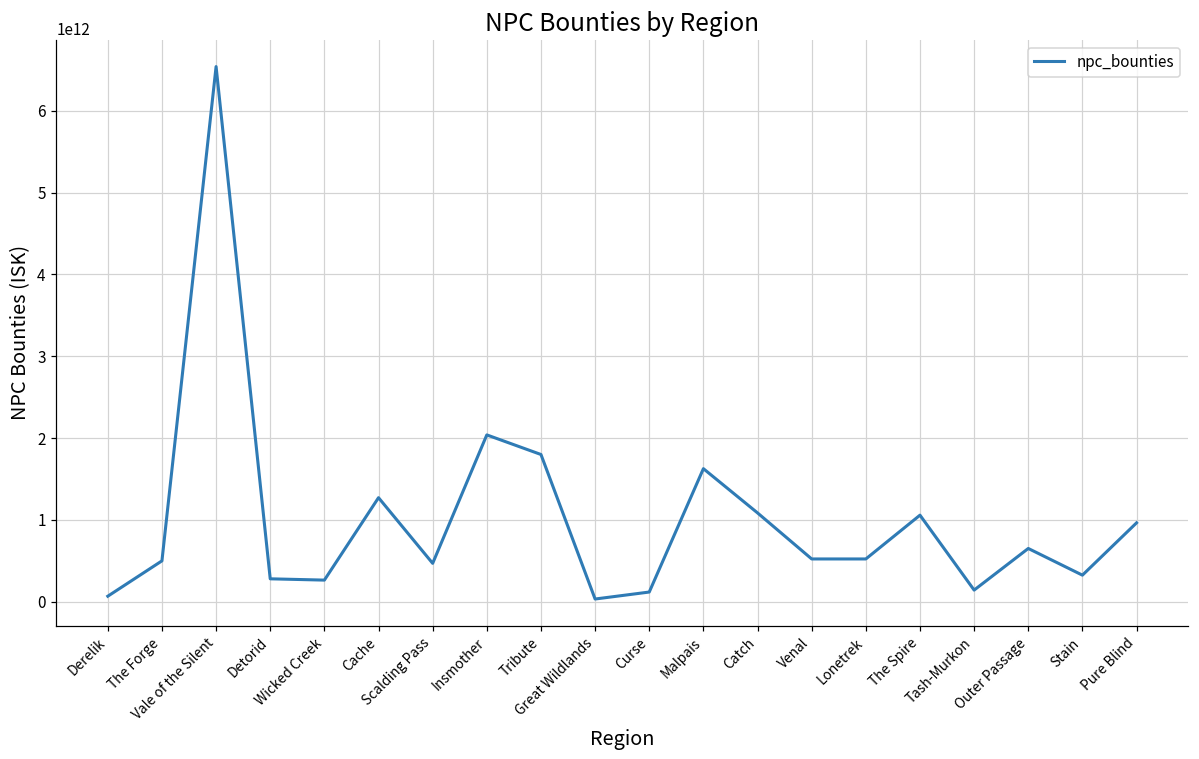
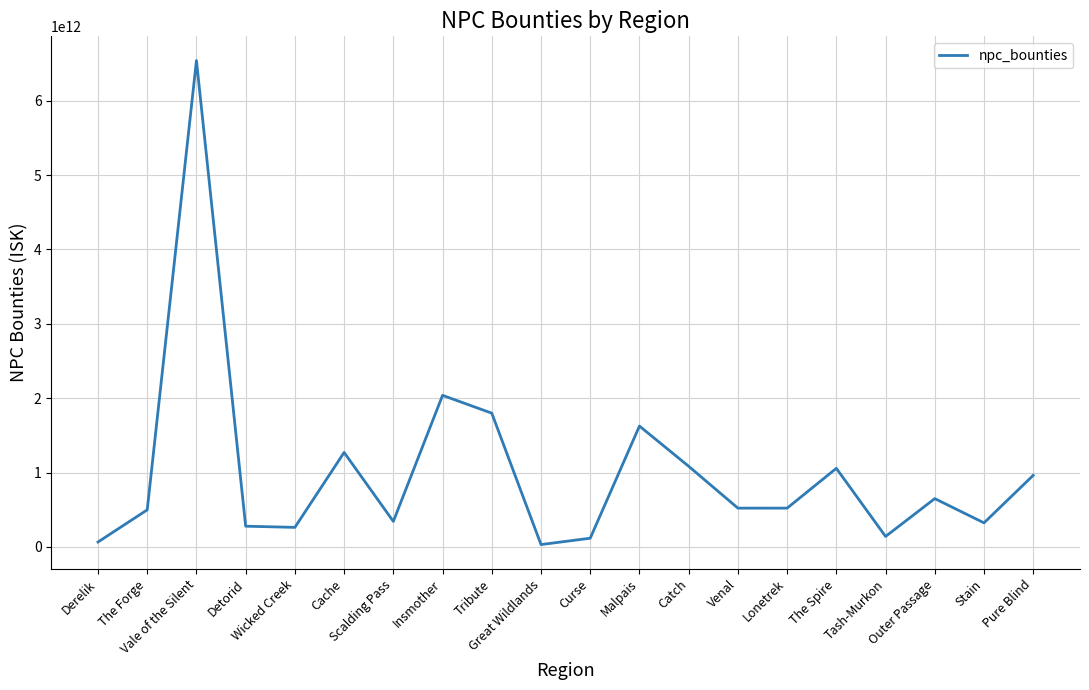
  {
    "Derelik": 100000000000,
    "The Forge": 500000000000,
    "Vale of the Silent": 6500000000000,
    "Detorid": 300000000000,
    "Wicked Creek": 300000000000,
    "Cache": 1300000000000,
-   "Scalding Pass": 500000000000,
+   "Scalding Pass": 300000000000,
    "Insmother": 2000000000000,
    "Tribute": 1800000000000,
    "Great Wildlands": 0,
    "Curse": 100000000000,
    "Malpais": 1600000000000,
    "Catch": 1100000000000,
    "Venal": 500000000000,
    "Lonetrek": 500000000000,
    "The Spire": 1100000000000,
    "Tash-Murkon": 100000000000,
    "Outer Passage": 700000000000,
    "Stain": 300000000000,
    "Pure Blind": 1000000000000
  }
